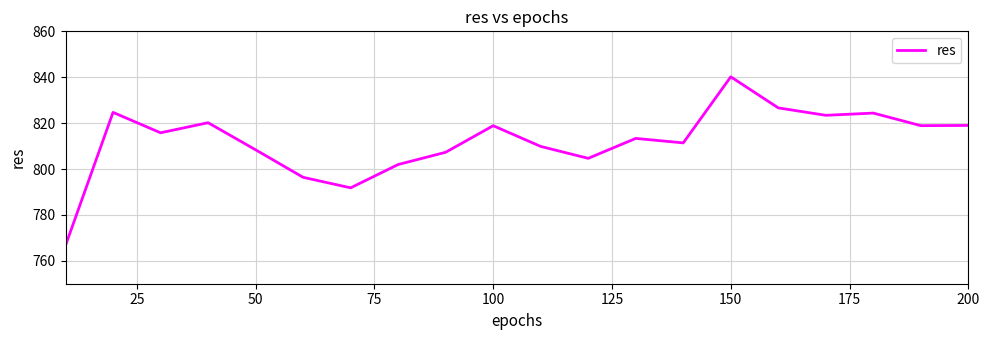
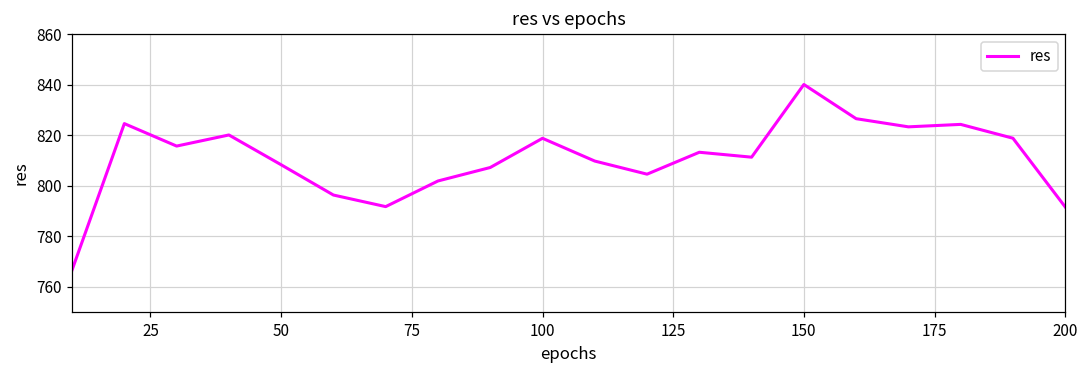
  {
    "50": 808,
    "100": 819,
    "150": 840,
-   "200": 819
+   "200": 792
  }
